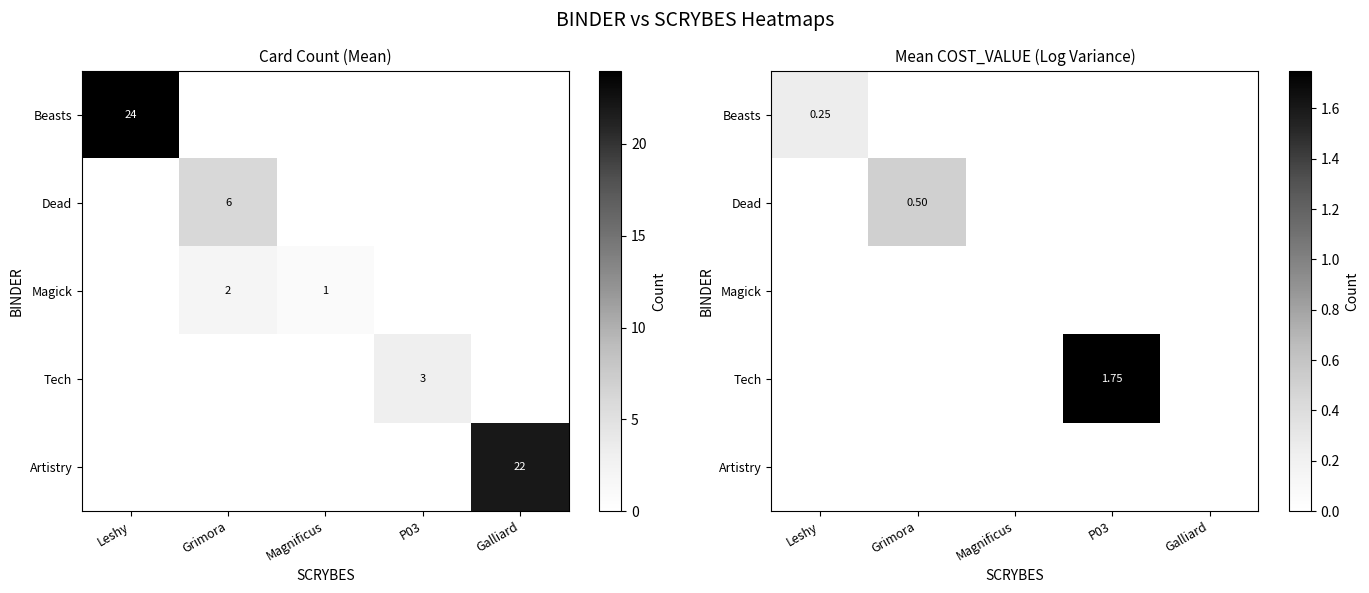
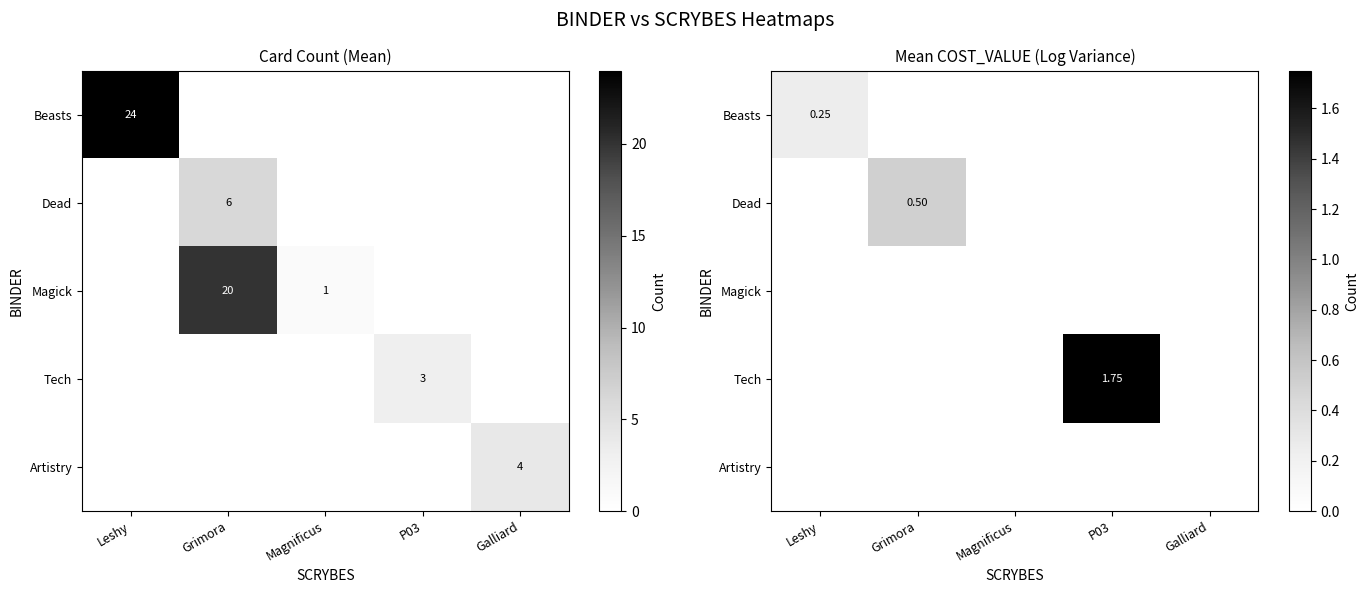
  {
    "Card Count (Mean)": {
      "Beasts": {
        "Leshy": 24
      },
      "Dead": {
        "Grimora": 6
      },
      "Magick": {
-       "Grimora": 2,
+       "Grimora": 20,
        "Magnificus": 1
      },
      "Tech": {
        "P03": 3
      },
      "Artistry": {
-       "Galliard": 22
+       "Galliard": 4
      }
    },
    "Mean COST_VALUE (Log Variance)": {
      "Beasts": {
        "Leshy": 0.25
      },
      "Dead": {
        "Grimora": 0.50
      },
      "Tech": {
        "P03": 1.75
      }
    }
  }
